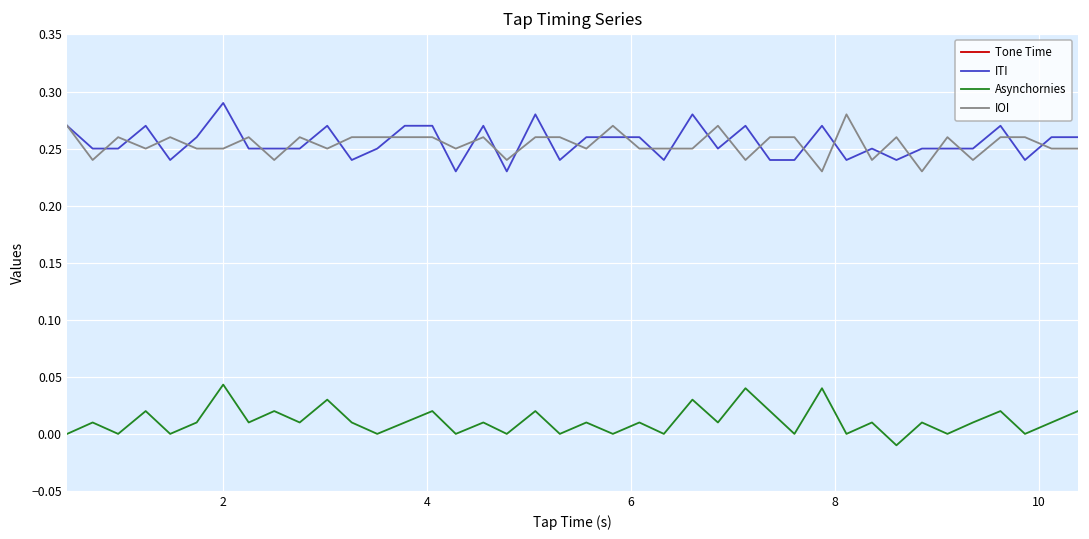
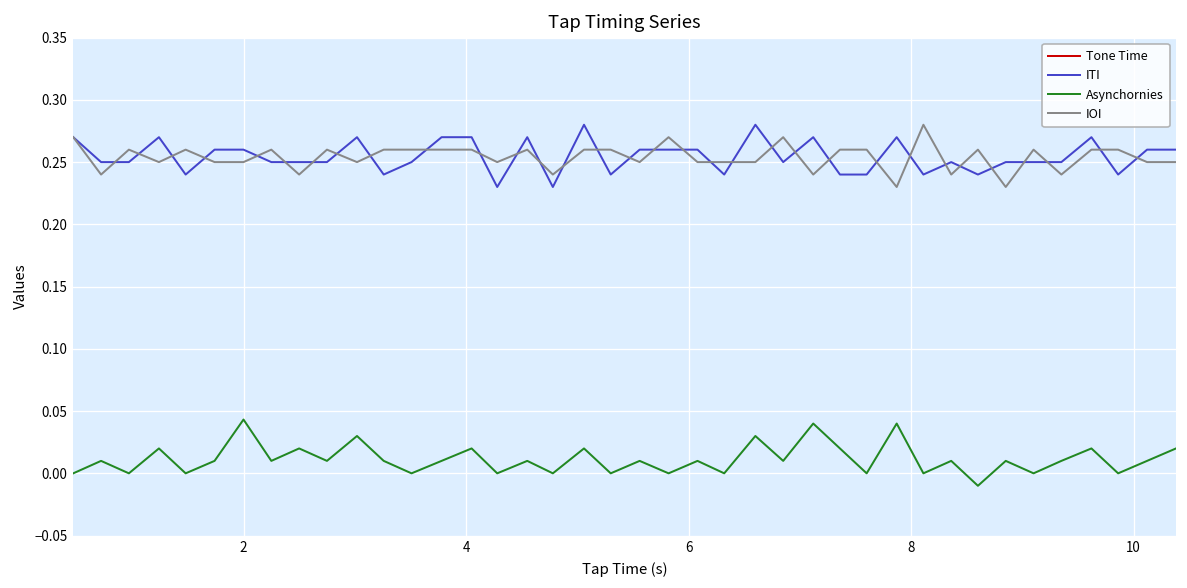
  {
    "ITI": {
-     "2": 0.29
+     "2": 0.26
    },
    "Asynchornies": {
      "2": 0.043
    },
    "IOI": {
      "2": 0.25
    }
  }
